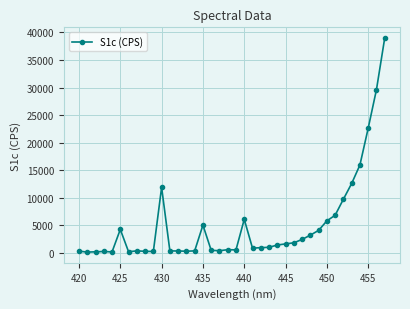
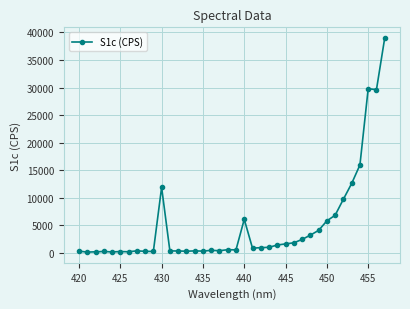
  {
    "420": 0,
-   "425": 4000,
+   "425": 0,
    "430": 12000,
-   "435": 5000,
+   "435": 0,
    "440": 6000,
    "445": 2000,
    "450": 6000,
-   "455": 23000
+   "455": 30000
  }
